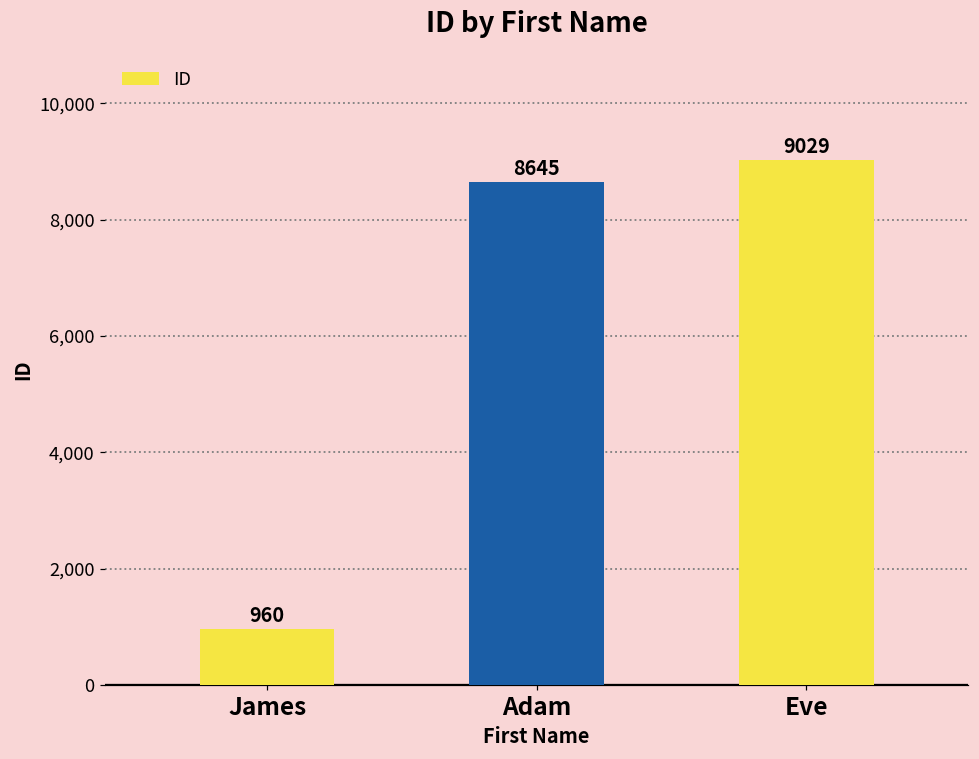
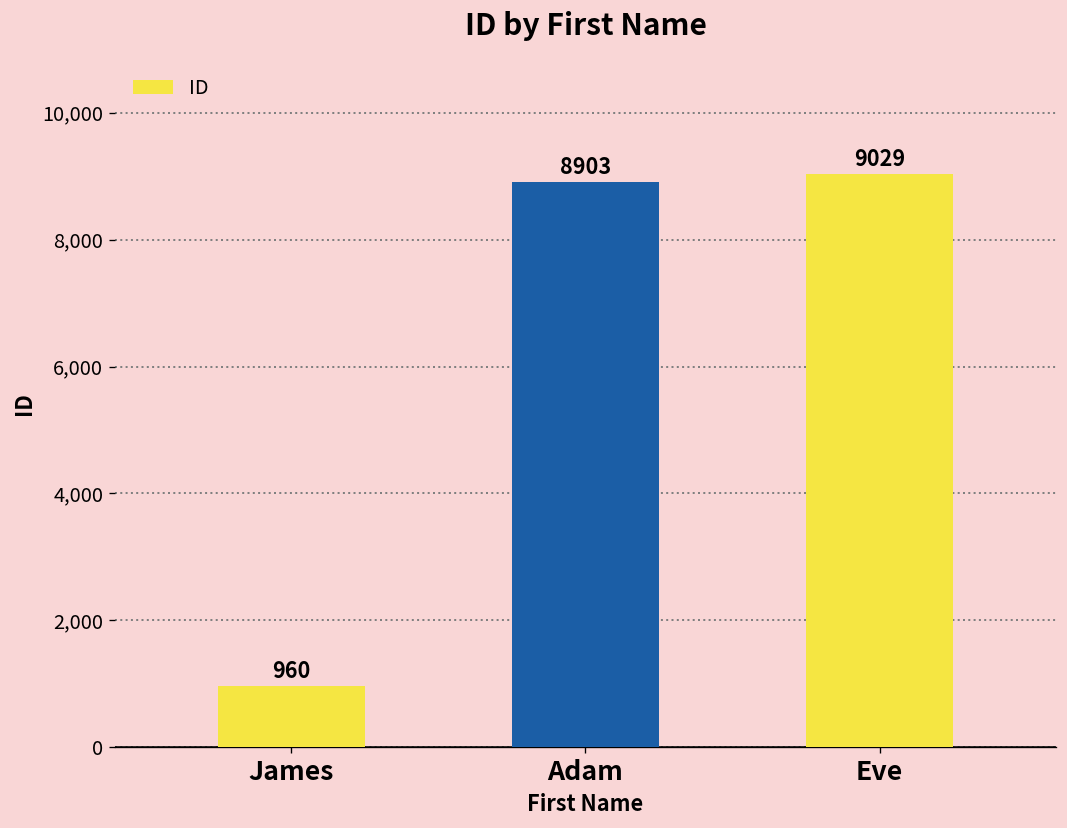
  {
    "James": 960,
-   "Adam": 8645,
+   "Adam": 8903,
    "Eve": 9029
  }
